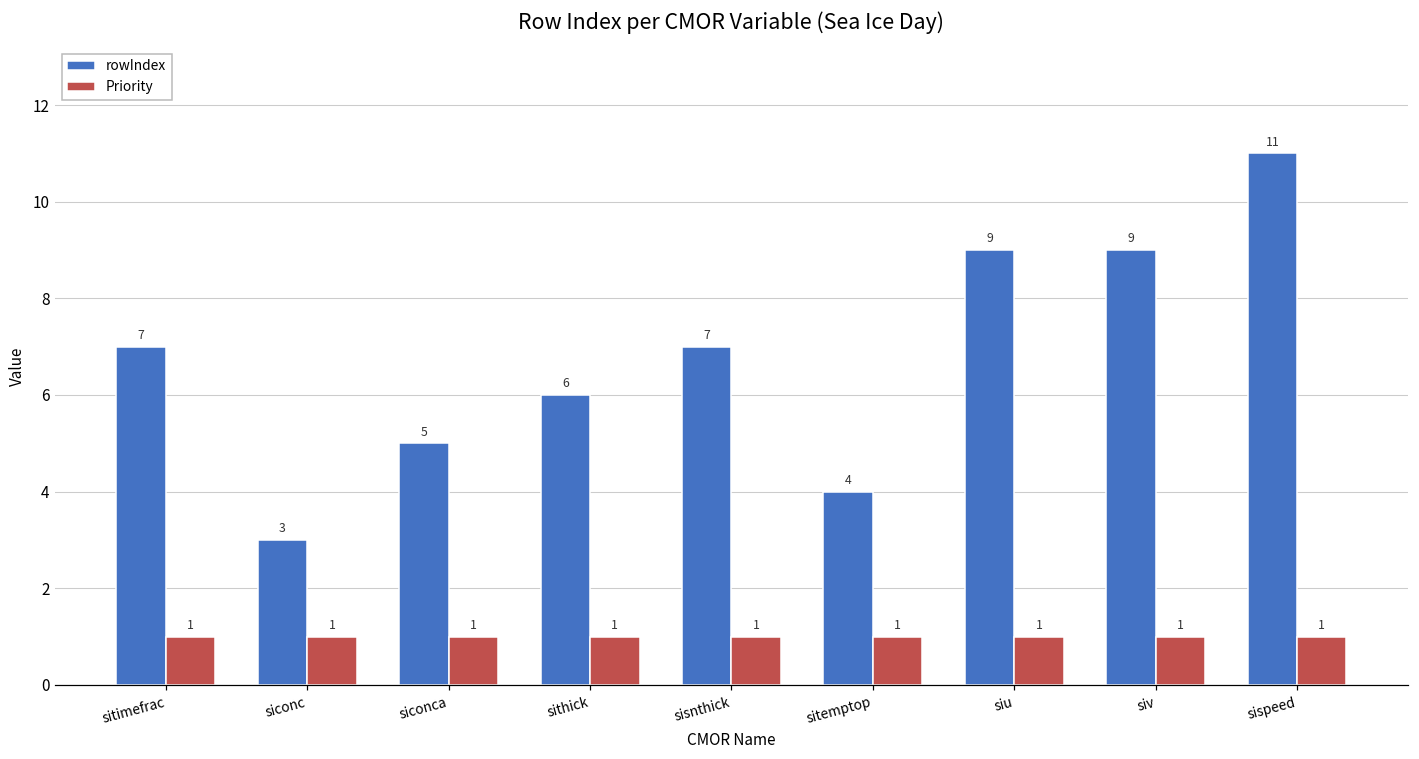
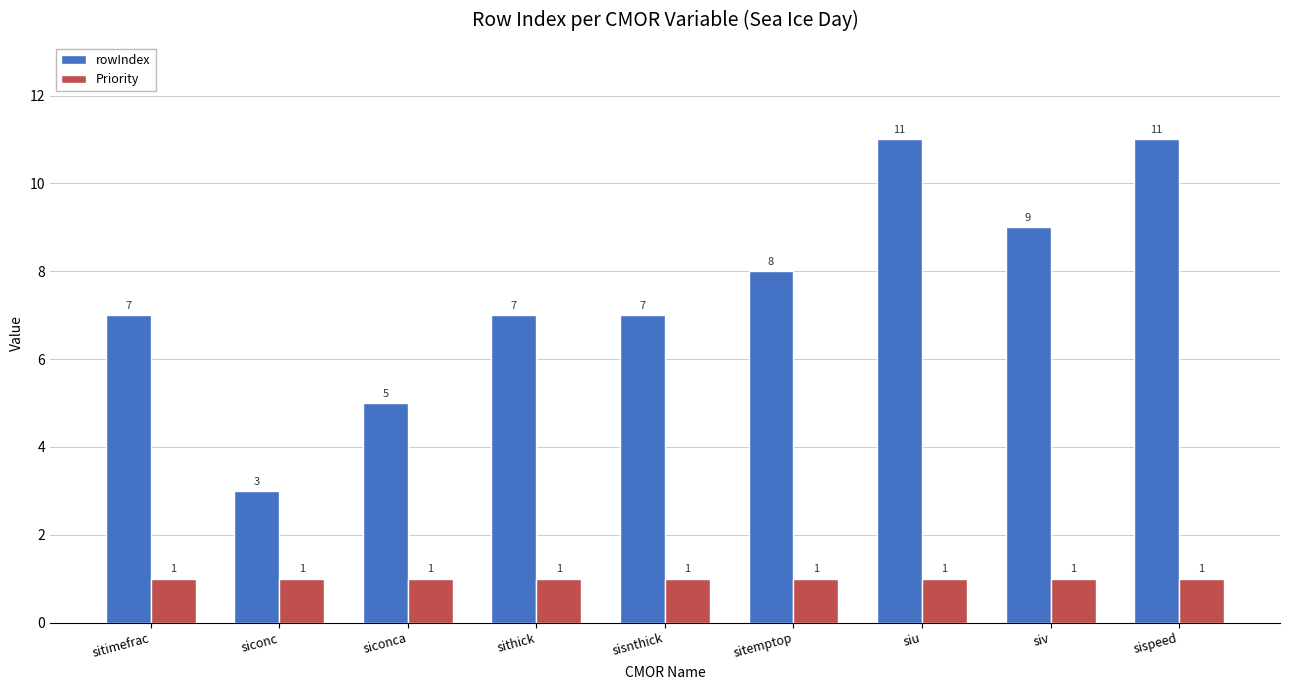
  {
    "rowIndex": {
      "sitimefrac": 7,
      "siconc": 3,
      "siconca": 5,
-     "sithick": 6,
+     "sithick": 7,
      "sisnthick": 7,
-     "sitemptop": 4,
-     "siu": 9,
+     "sitemptop": 8,
+     "siu": 11,
      "siv": 9,
      "sispeed": 11
    },
    "Priority": {
      "sitimefrac": 1,
      "siconc": 1,
      "siconca": 1,
      "sithick": 1,
      "sisnthick": 1,
      "sitemptop": 1,
      "siu": 1,
      "siv": 1,
      "sispeed": 1
    }
  }
